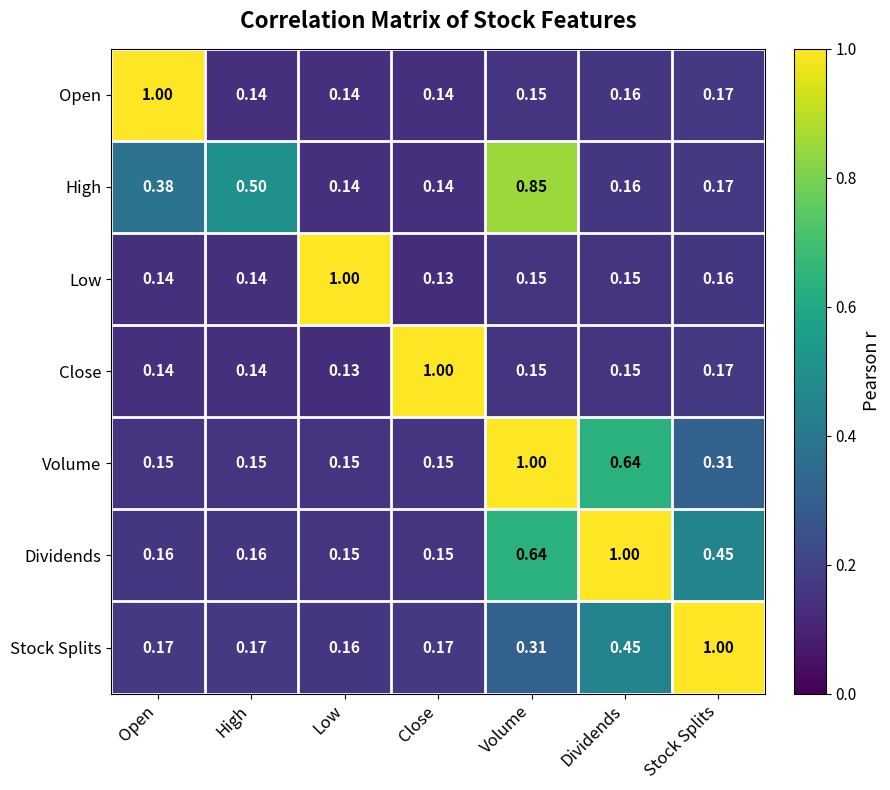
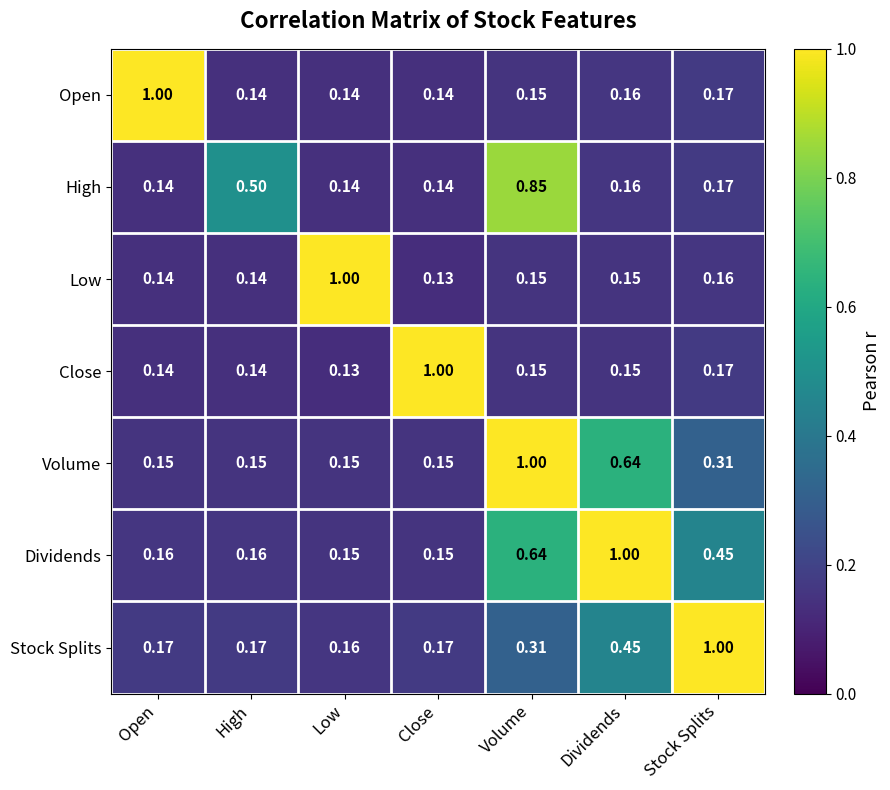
  {
    "Open": {
      "Open": 1.00,
      "High": 0.14,
      "Low": 0.14,
      "Close": 0.14,
      "Volume": 0.15,
      "Dividends": 0.16,
      "Stock Splits": 0.17
    },
    "High": {
-     "Open": 0.38,
+     "Open": 0.14,
      "High": 0.50,
      "Low": 0.14,
      "Close": 0.14,
      "Volume": 0.85,
      "Dividends": 0.16,
      "Stock Splits": 0.17
    },
    "Low": {
      "Open": 0.14,
      "High": 0.14,
      "Low": 1.00,
      "Close": 0.13,
      "Volume": 0.15,
      "Dividends": 0.15,
      "Stock Splits": 0.16
    },
    "Close": {
      "Open": 0.14,
      "High": 0.14,
      "Low": 0.13,
      "Close": 1.00,
      "Volume": 0.15,
      "Dividends": 0.15,
      "Stock Splits": 0.17
    },
    "Volume": {
      "Open": 0.15,
      "High": 0.15,
      "Low": 0.15,
      "Close": 0.15,
      "Volume": 1.00,
      "Dividends": 0.64,
      "Stock Splits": 0.31
    },
    "Dividends": {
      "Open": 0.16,
      "High": 0.16,
      "Low": 0.15,
      "Close": 0.15,
      "Volume": 0.64,
      "Dividends": 1.00,
      "Stock Splits": 0.45
    },
    "Stock Splits": {
      "Open": 0.17,
      "High": 0.17,
      "Low": 0.16,
      "Close": 0.17,
      "Volume": 0.31,
      "Dividends": 0.45,
      "Stock Splits": 1.00
    }
  }
